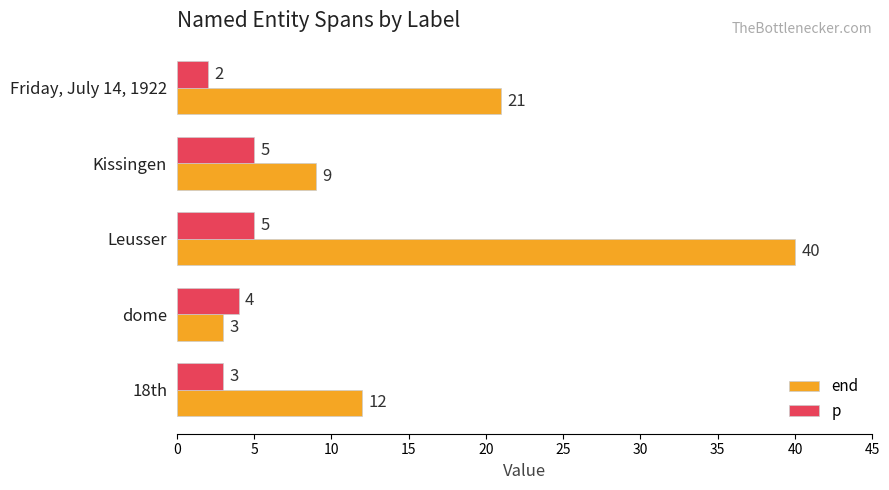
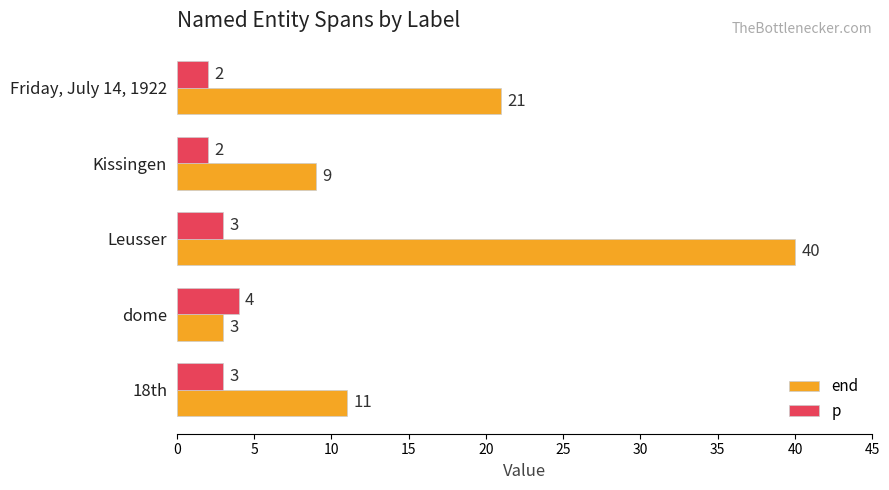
  {
    "end": {
      "Friday, July 14, 1922": 21,
      "Kissingen": 9,
      "Leusser": 40,
      "dome": 3,
-     "18th": 12
+     "18th": 11
    },
    "p": {
      "Friday, July 14, 1922": 2,
-     "Kissingen": 5,
-     "Leusser": 5,
+     "Kissingen": 2,
+     "Leusser": 3,
      "dome": 4,
      "18th": 3
    }
  }
